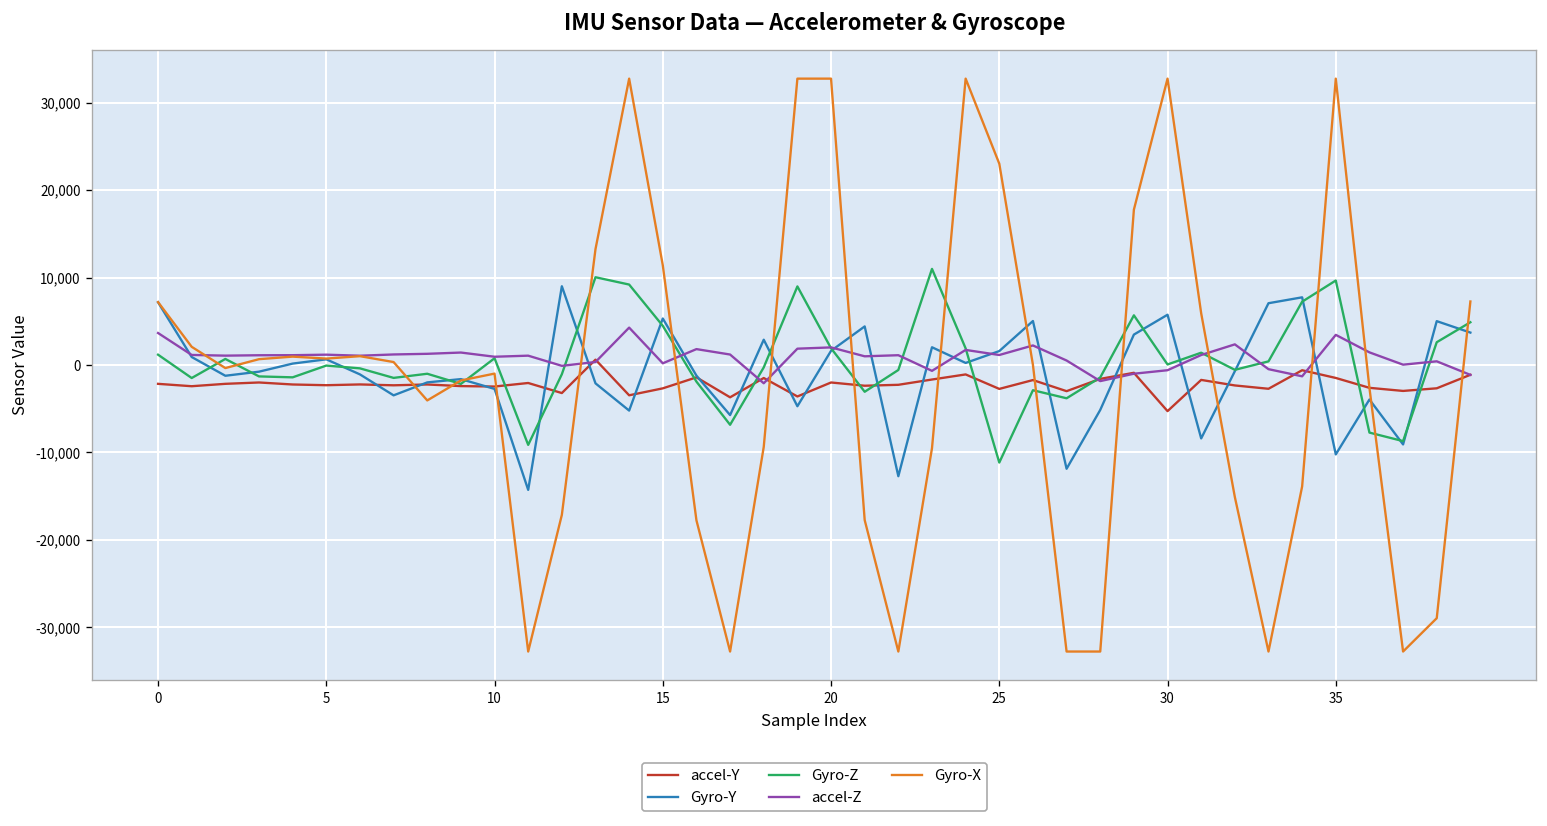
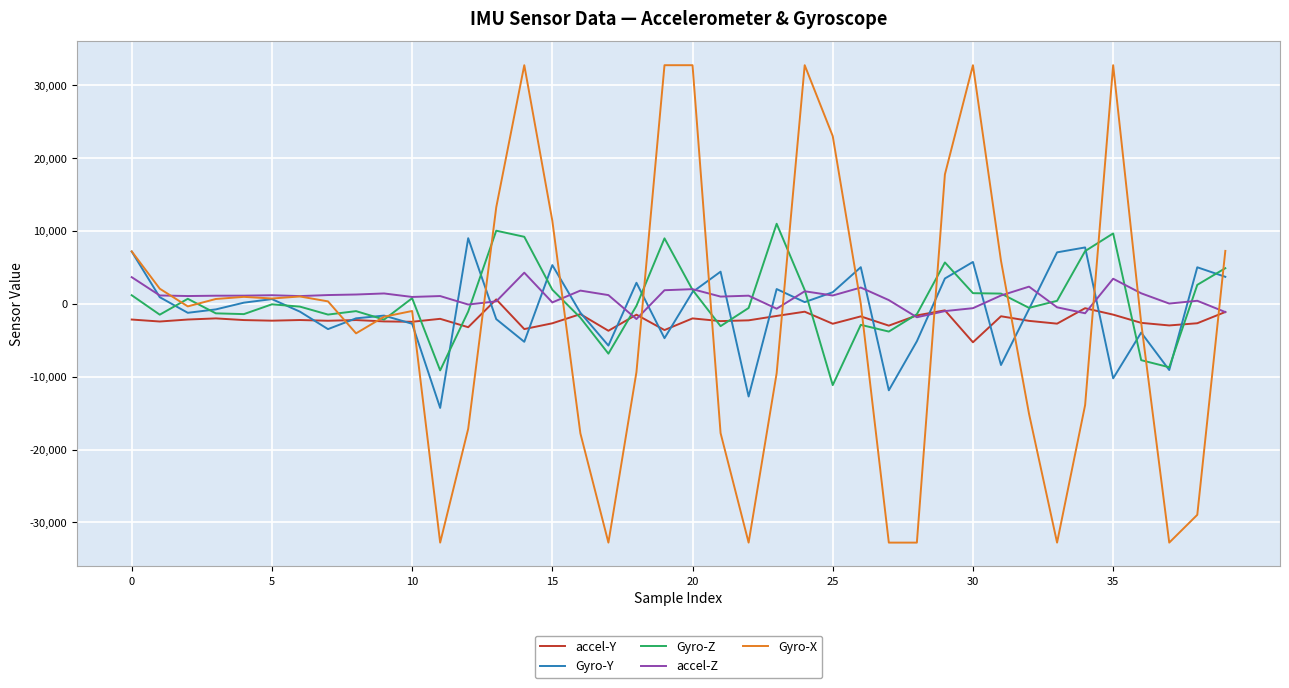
  {
    "accel-Y": {
      "0": "-2,000",
      "5": "-2,000",
      "15": "-3,000",
      "20": "-2,000",
      "25": "-3,000",
      "30": "-5,000",
      "35": "-1,000"
    },
    "Gyro-Y": {
      "15": "5,000",
      "25": "2,000",
      "30": "6,000",
      "35": "-10,000"
    },
    "Gyro-Z": {
      "0": "1,000",
      "5": "0",
-     "15": "4,000",
+     "15": "2,000",
      "25": "-11,000",
-     "30": "0",
+     "30": "1,000",
      "35": "10,000"
    },
    "accel-Z": {
      "0": "4,000",
      "5": "1,000",
      "15": "0",
      "25": "1,000",
      "30": "-1,000",
      "35": "3,000"
    },
    "Gyro-X": {
      "10": "-1,000",
      "15": "11,000",
      "20": "33,000",
      "25": "23,000",
      "30": "33,000",
      "35": "33,000"
    }
  }
